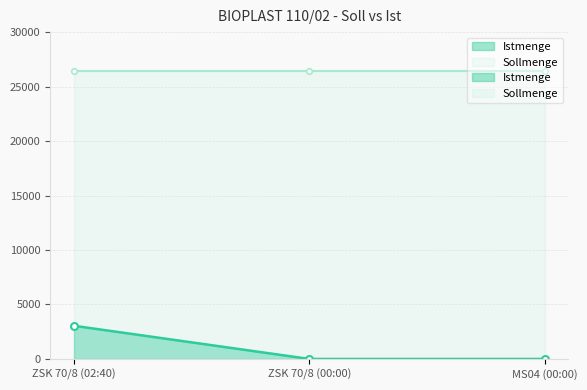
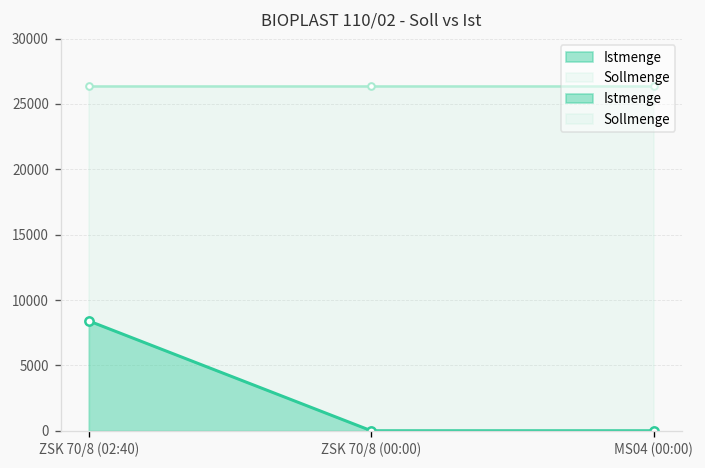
  {
    "Istmenge": {
-     "ZSK 70/8 (02:40)": 3000,
+     "ZSK 70/8 (02:40)": 8400,
      "ZSK 70/8 (00:00)": 0,
      "MS04 (00:00)": 0
    },
    "Sollmenge": {
      "ZSK 70/8 (02:40)": 26400,
      "ZSK 70/8 (00:00)": 26400
    }
  }
